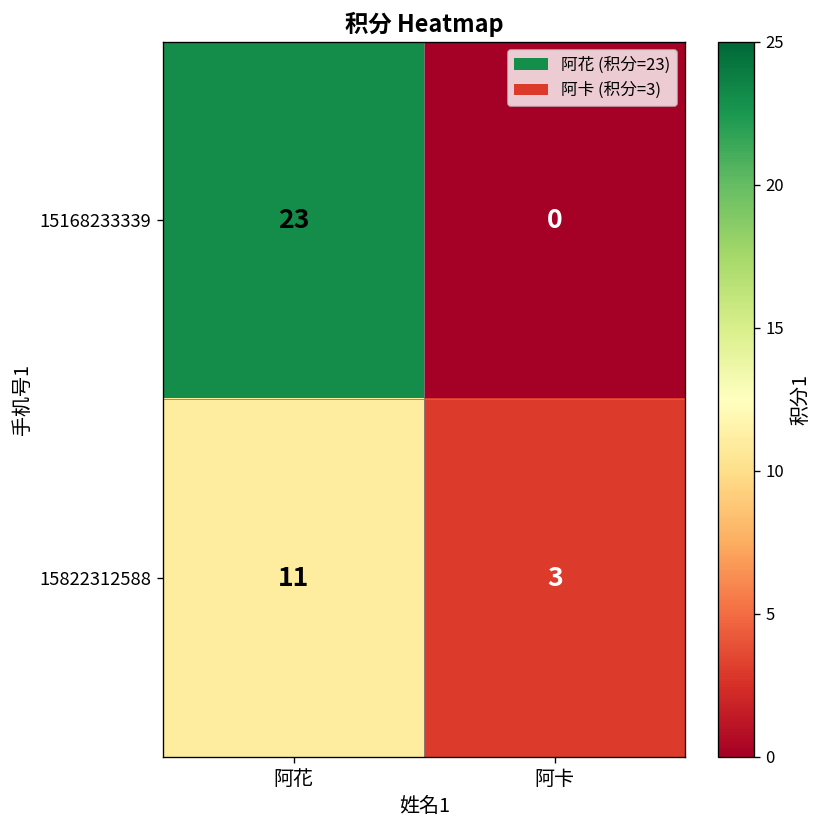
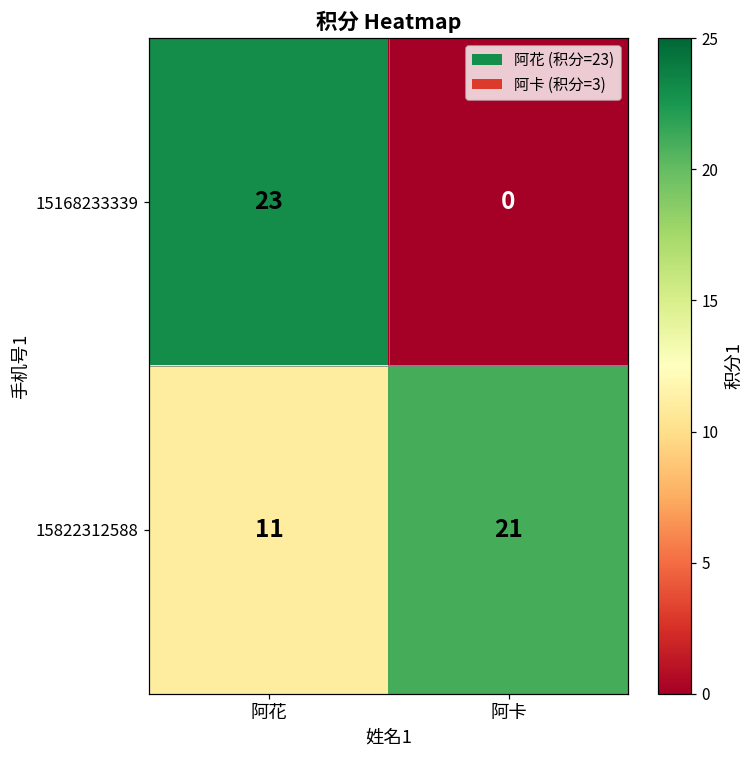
  {
    "15168233339": {
      "阿花": 23,
      "阿卡": 0
    },
    "15822312588": {
      "阿花": 11,
-     "阿卡": 3
+     "阿卡": 21
    }
  }
